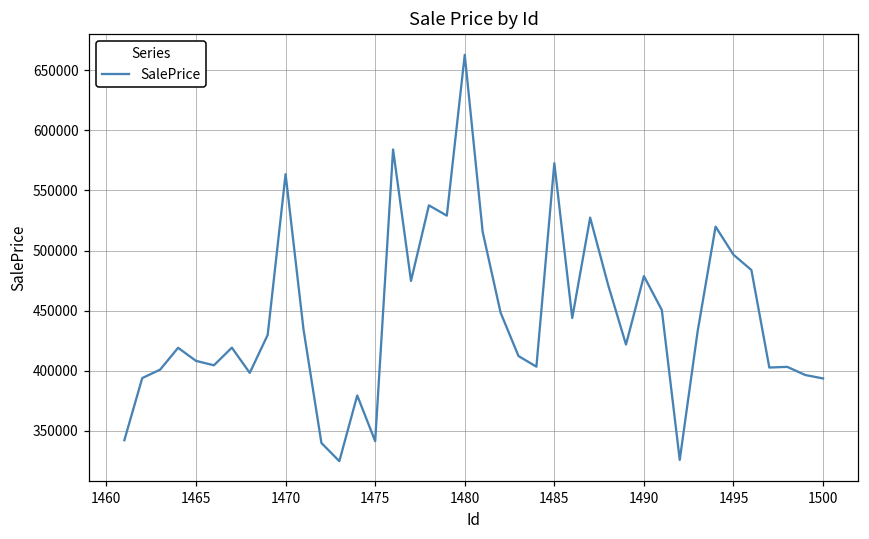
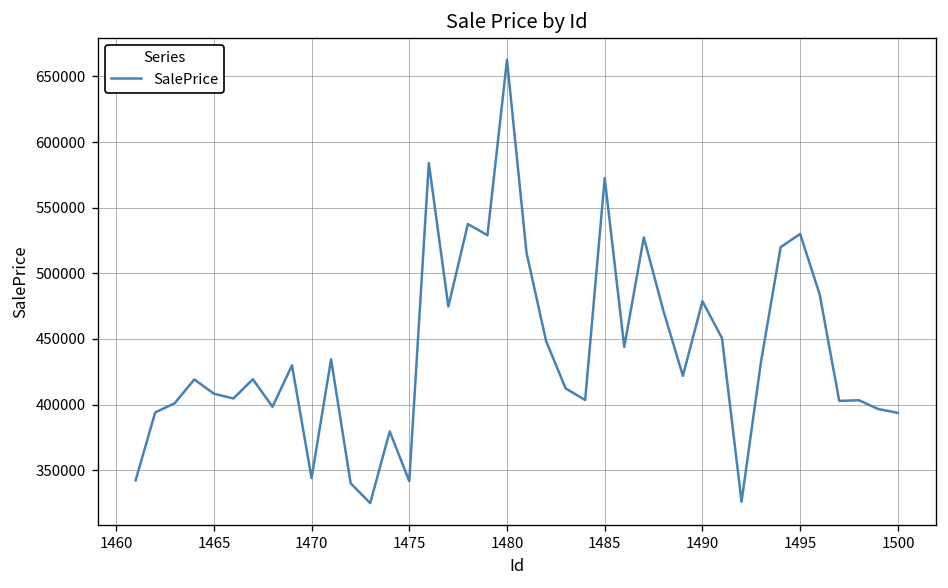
  {
    "1465": 408000,
-   "1470": 563000,
+   "1470": 344000,
    "1475": 342000,
    "1480": 663000,
    "1485": 573000,
    "1490": 479000,
-   "1495": 496000,
+   "1495": 530000,
    "1500": 394000
  }
